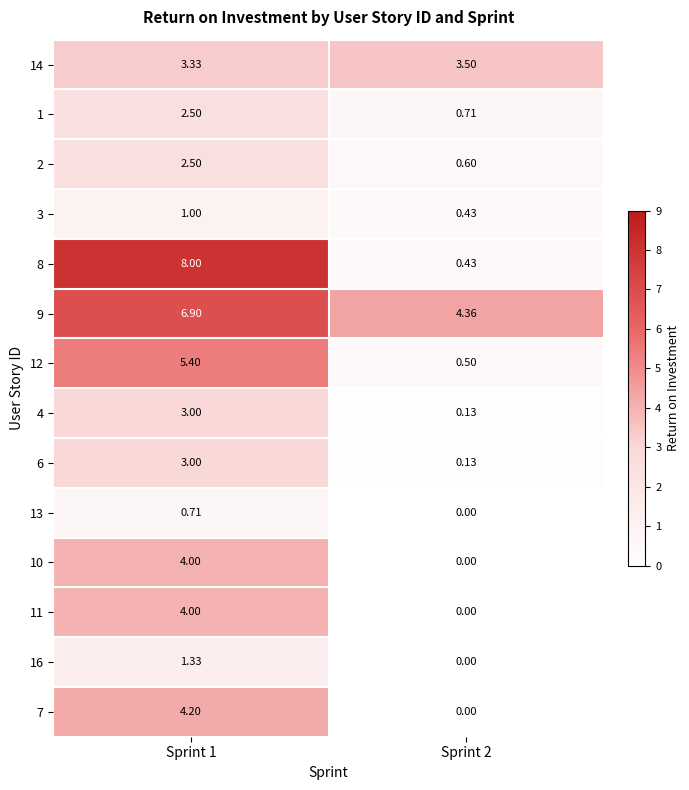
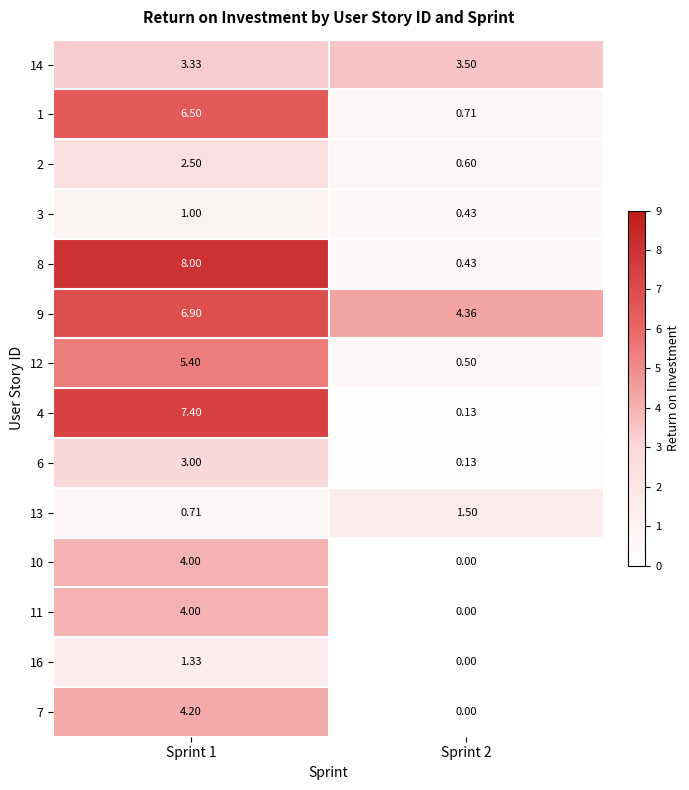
  {
    "14": {
      "Sprint 1": 3.33,
      "Sprint 2": 3.50
    },
    "1": {
-     "Sprint 1": 2.50,
+     "Sprint 1": 6.50,
      "Sprint 2": 0.71
    },
    "2": {
      "Sprint 1": 2.50,
      "Sprint 2": 0.60
    },
    "3": {
      "Sprint 1": 1.00,
      "Sprint 2": 0.43
    },
    "8": {
      "Sprint 1": 8.00,
      "Sprint 2": 0.43
    },
    "9": {
      "Sprint 1": 6.90,
      "Sprint 2": 4.36
    },
    "12": {
      "Sprint 1": 5.40,
      "Sprint 2": 0.50
    },
    "4": {
-     "Sprint 1": 3.00,
+     "Sprint 1": 7.40,
      "Sprint 2": 0.13
    },
    "6": {
      "Sprint 1": 3.00,
      "Sprint 2": 0.13
    },
    "13": {
      "Sprint 1": 0.71,
-     "Sprint 2": 0.00
+     "Sprint 2": 1.50
    },
    "10": {
      "Sprint 1": 4.00,
      "Sprint 2": 0.00
    },
    "11": {
      "Sprint 1": 4.00,
      "Sprint 2": 0.00
    },
    "16": {
      "Sprint 1": 1.33,
      "Sprint 2": 0.00
    },
    "7": {
      "Sprint 1": 4.20,
      "Sprint 2": 0.00
    }
  }
